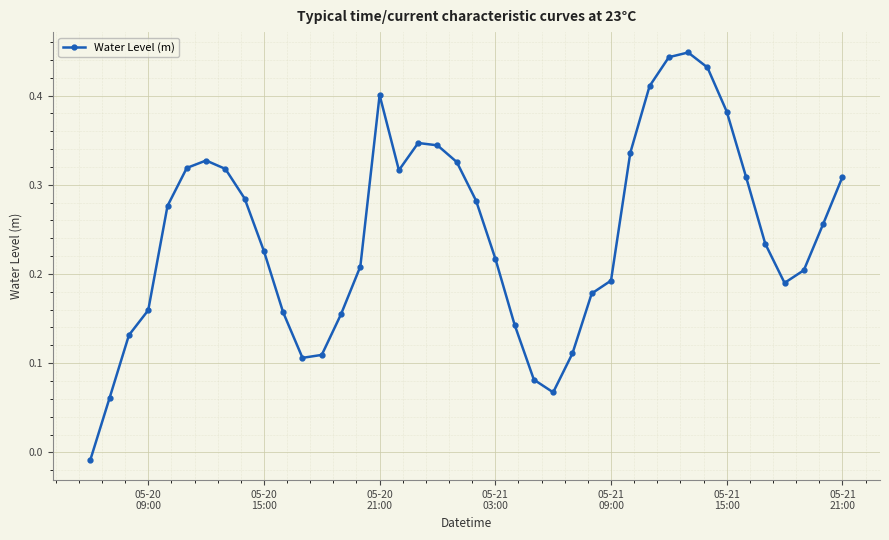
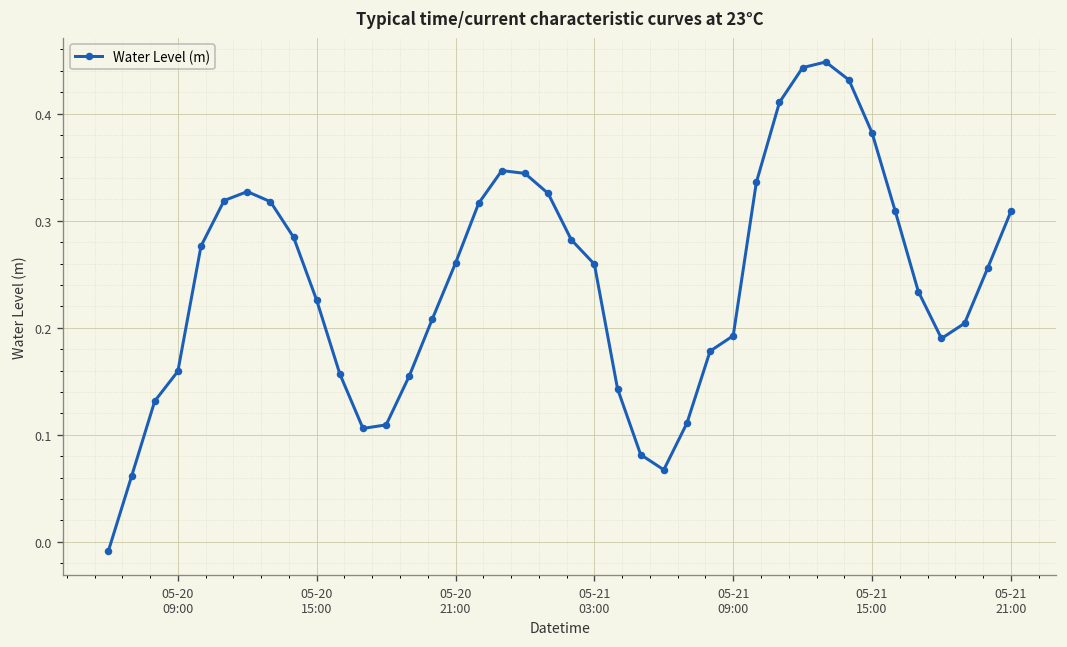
  {
    "05-20 09:00": 0.16,
    "05-20 15:00": 0.23,
-   "05-20 21:00": 0.40,
-   "05-21 03:00": 0.22,
+   "05-20 21:00": 0.26,
+   "05-21 03:00": 0.26,
    "05-21 09:00": 0.19,
    "05-21 15:00": 0.38,
    "05-21 21:00": 0.31
  }
